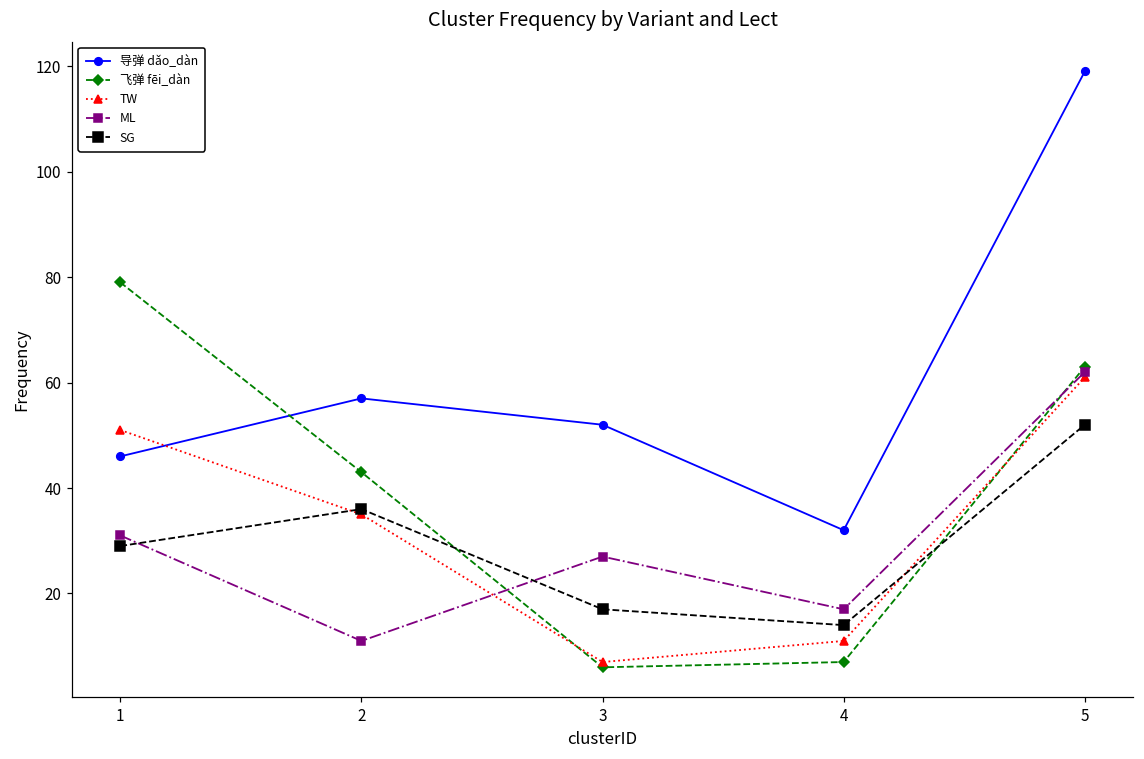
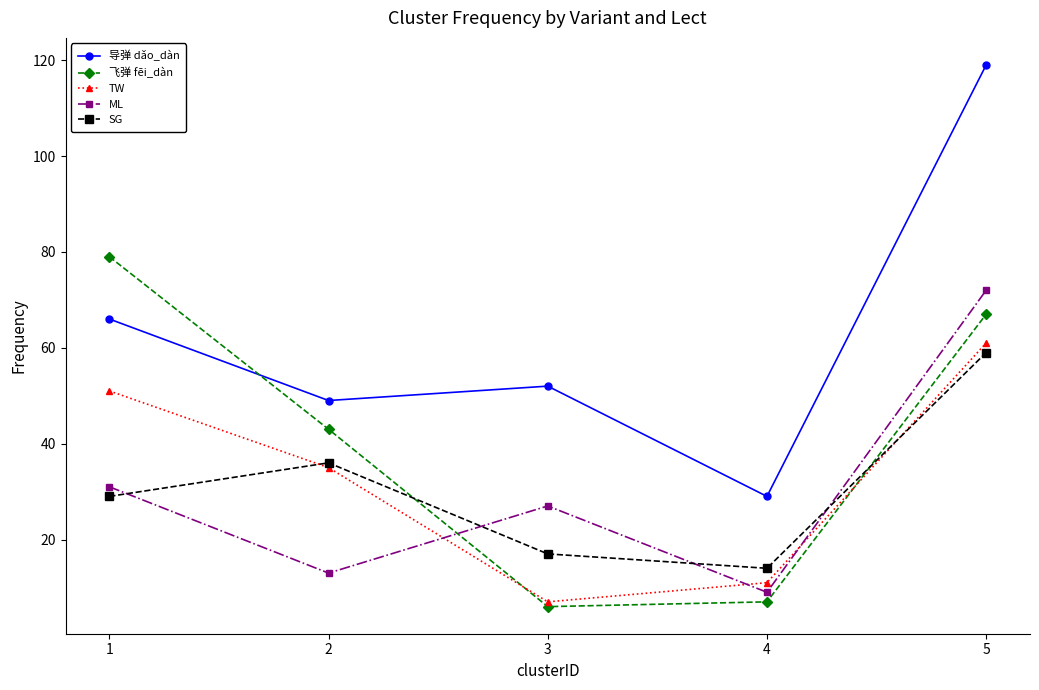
  {
    "导弹 dǎo_dàn": {
-     "1": 46,
-     "2": 57,
+     "1": 66,
+     "2": 49,
      "3": 52,
-     "4": 32,
+     "4": 29,
      "5": 119
    },
    "飞弹 fēi_dàn": {
      "1": 79,
      "2": 43,
      "3": 6,
      "4": 7,
-     "5": 63
+     "5": 67
    },
    "TW": {
      "1": 51,
      "2": 35,
      "3": 7,
      "4": 11,
      "5": 61
    },
    "ML": {
      "1": 31,
-     "2": 11,
+     "2": 13,
      "3": 27,
-     "4": 17,
-     "5": 62
+     "4": 9,
+     "5": 72
    },
    "SG": {
      "1": 29,
      "2": 36,
      "3": 17,
      "4": 14,
-     "5": 52
+     "5": 59
    }
  }
